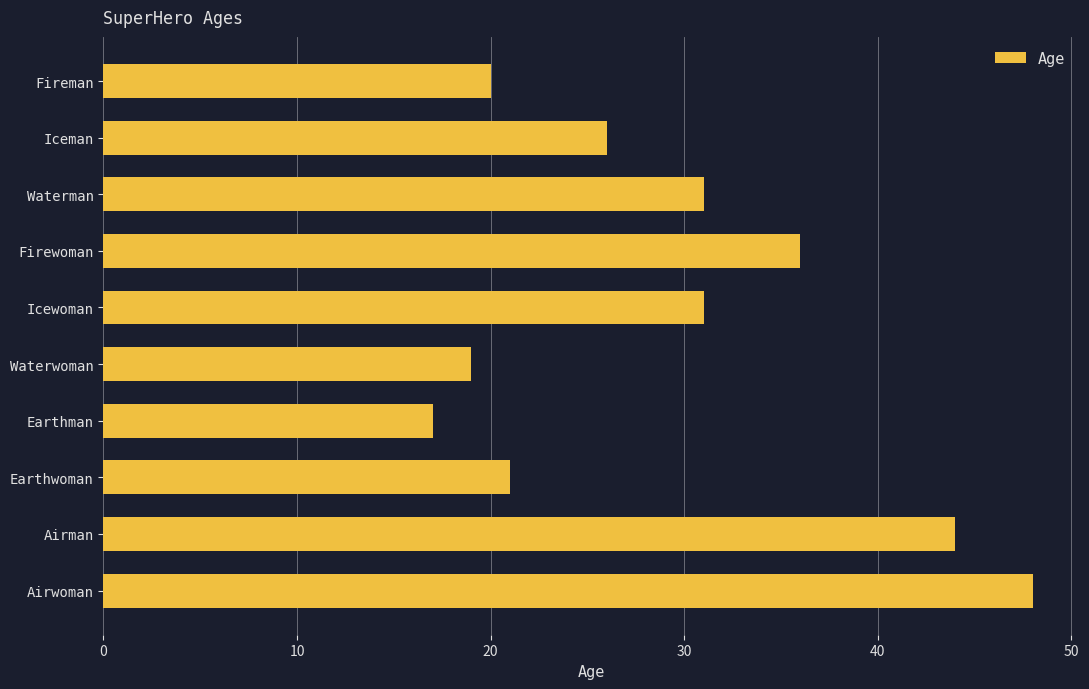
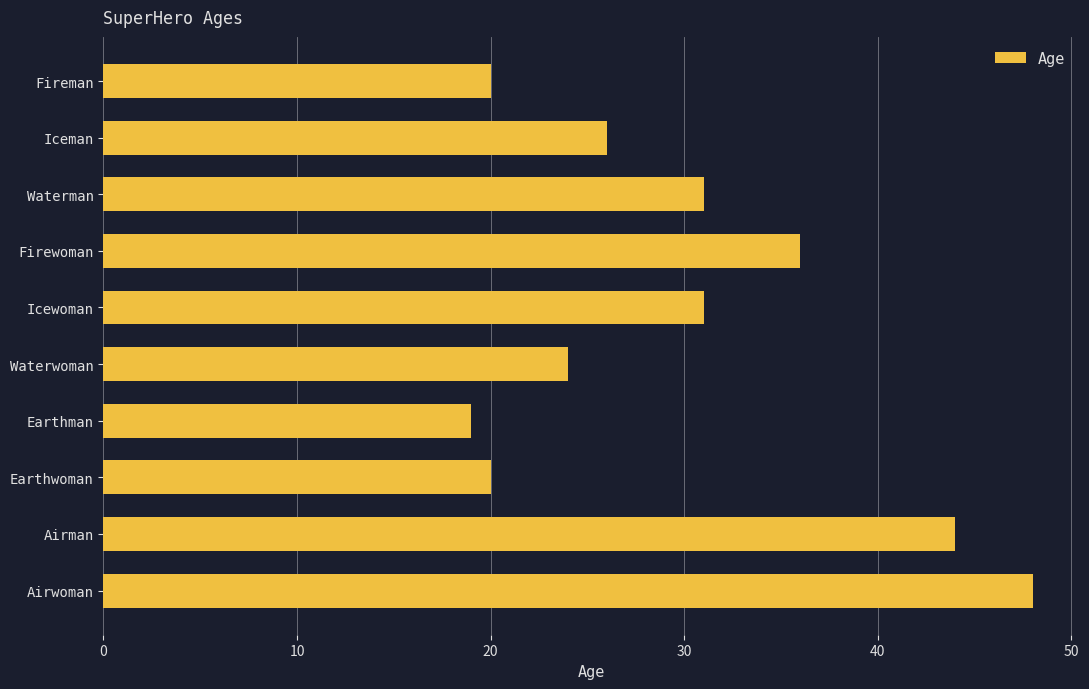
  {
    "Fireman": 20,
    "Iceman": 26,
    "Waterman": 31,
    "Firewoman": 36,
    "Icewoman": 31,
-   "Waterwoman": 19,
-   "Earthman": 17,
-   "Earthwoman": 21,
+   "Waterwoman": 24,
+   "Earthman": 19,
+   "Earthwoman": 20,
    "Airman": 44,
    "Airwoman": 48
  }
